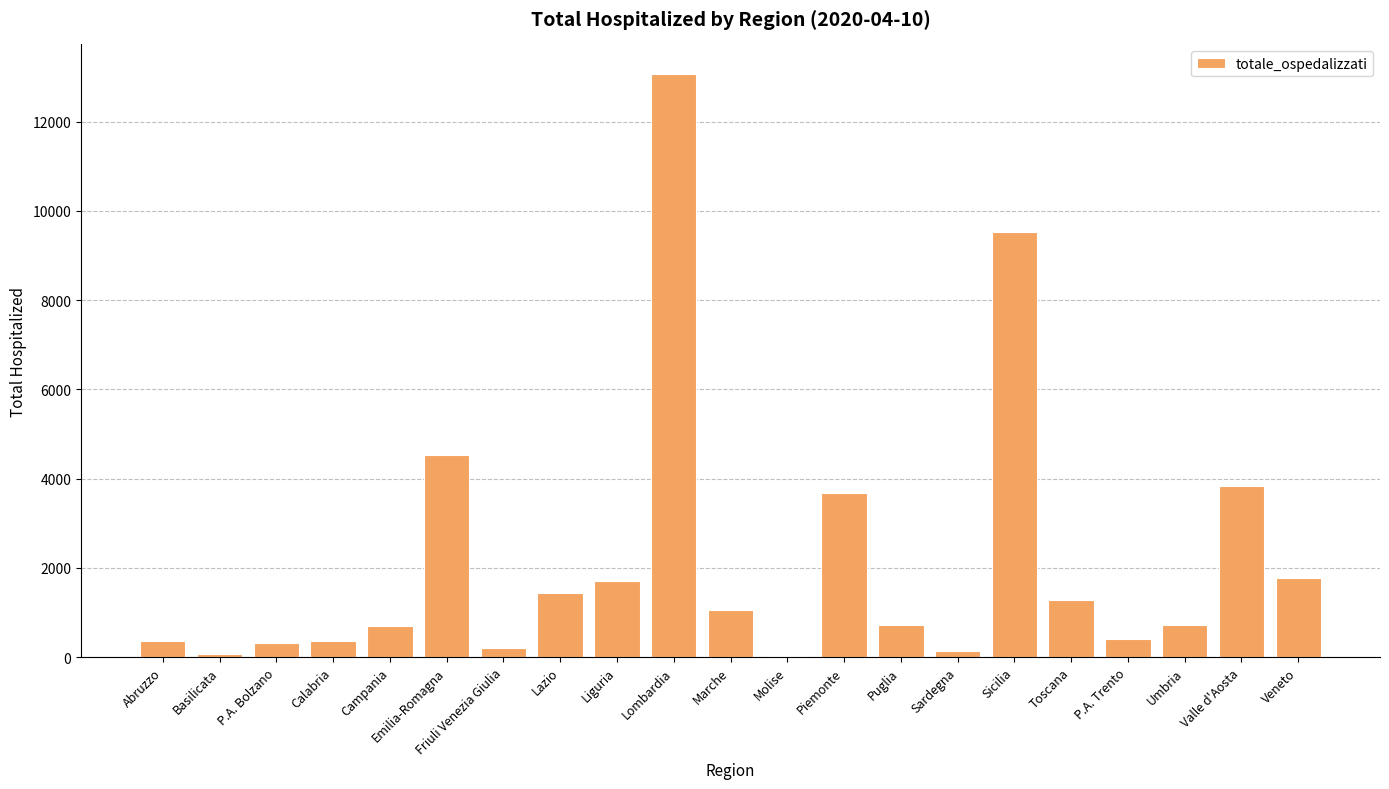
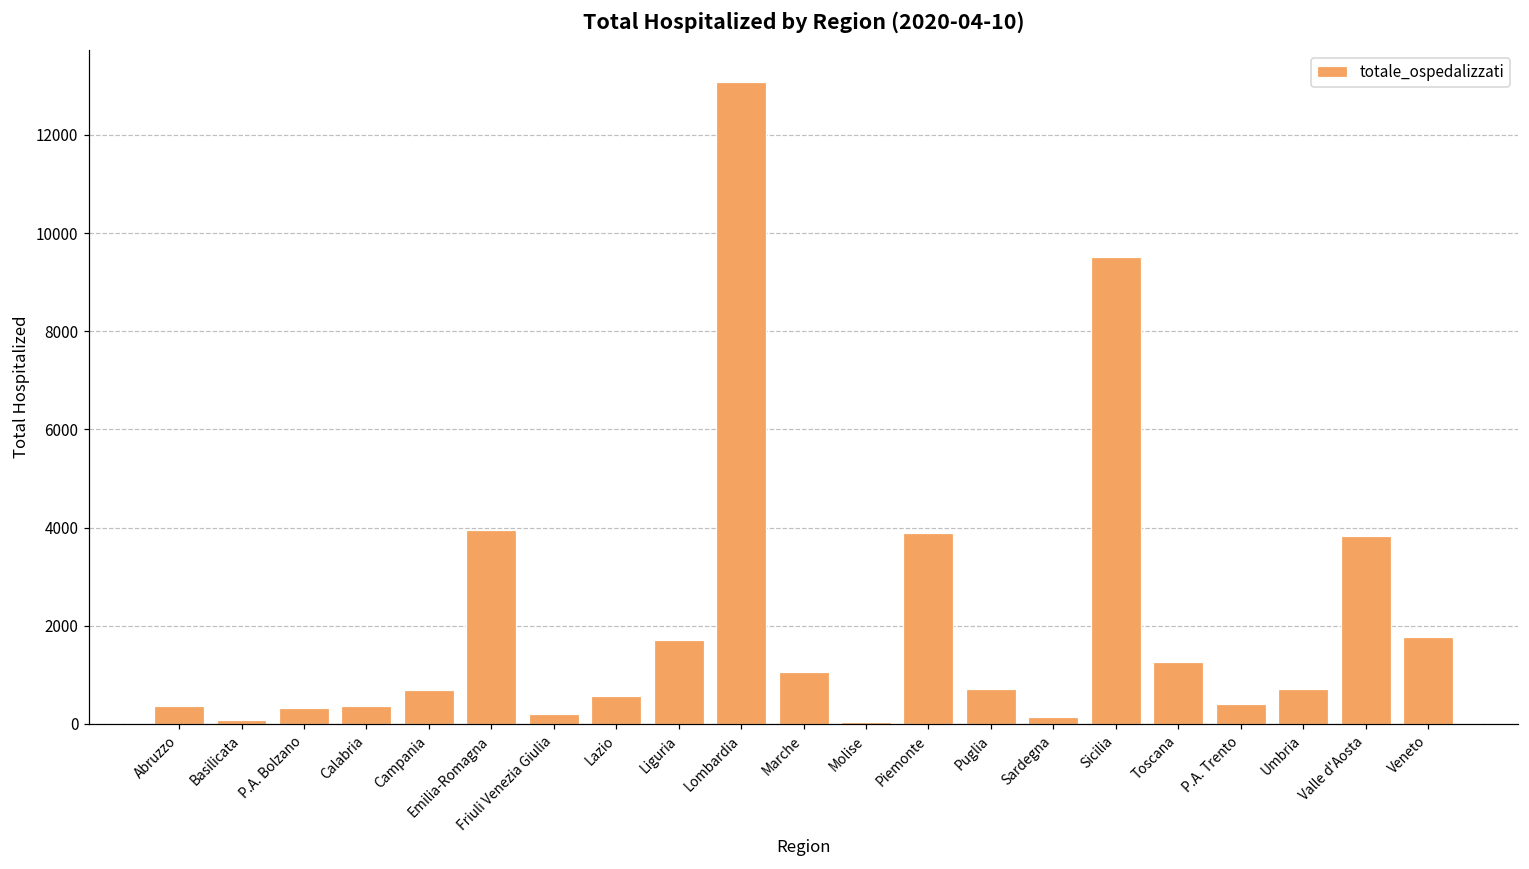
  {
    "Abruzzo": 400,
    "Basilicata": 100,
    "P.A. Bolzano": 300,
    "Calabria": 400,
    "Campania": 700,
-   "Emilia-Romagna": 4500,
+   "Emilia-Romagna": 3900,
    "Friuli Venezia Giulia": 200,
-   "Lazio": 1400,
+   "Lazio": 600,
    "Liguria": 1700,
    "Lombardia": 13100,
    "Marche": 1100,
-   "Piemonte": 3700,
+   "Piemonte": 3900,
    "Puglia": 700,
    "Sardegna": 100,
    "Sicilia": 9500,
    "Toscana": 1300,
    "P.A. Trento": 400,
    "Umbria": 700,
    "Valle d'Aosta": 3800,
    "Veneto": 1800
  }
